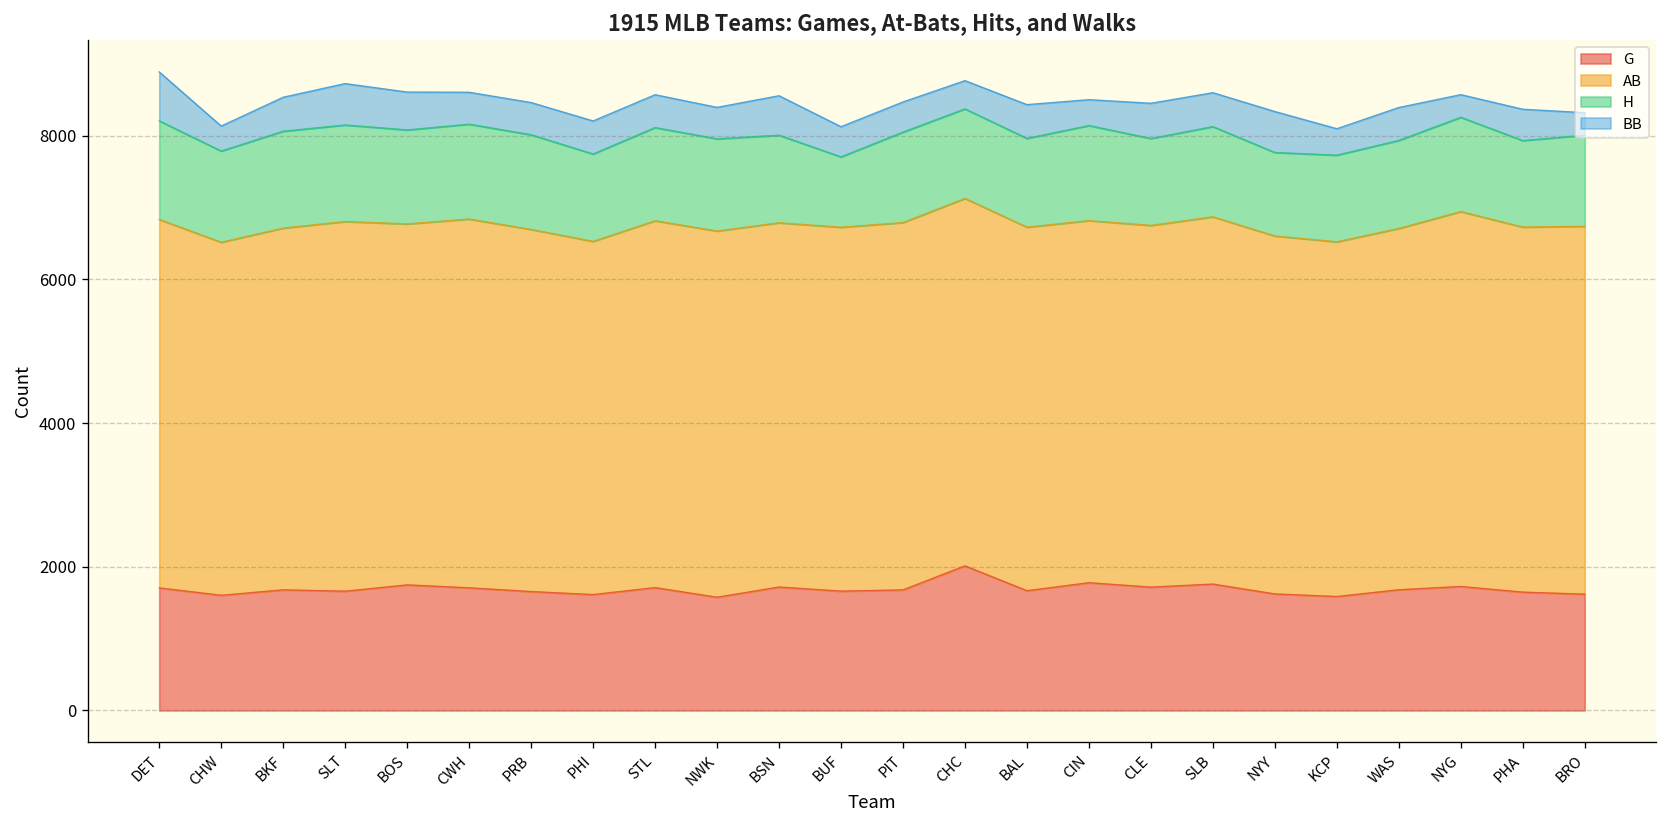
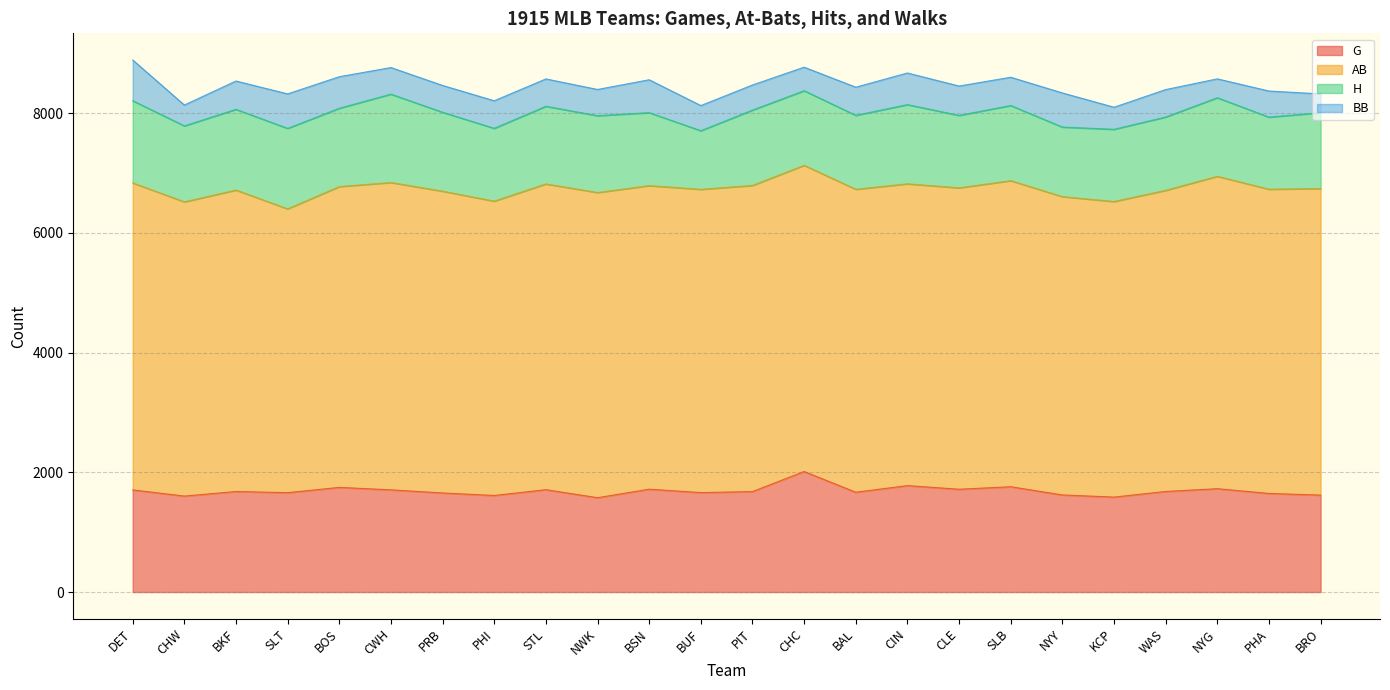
  {
    "G": {
      "DET": 1700,
      "CHW": 1600,
      "BKF": 1700,
      "SLT": 1700,
      "BOS": 1700,
      "CWH": 1700,
      "PRB": 1700,
      "PHI": 1600,
      "STL": 1700,
      "NWK": 1600,
      "BSN": 1700,
      "BUF": 1700,
      "PIT": 1700,
      "CHC": 2000,
      "BAL": 1700,
      "CIN": 1800,
      "CLE": 1700,
      "SLB": 1800,
      "NYY": 1600,
      "KCP": 1600,
      "WAS": 1700,
      "NYG": 1700,
      "PHA": 1600,
      "BRO": 1600
    },
    "AB": {
      "DET": 5100,
      "CHW": 4900,
      "BKF": 5000,
-     "SLT": 5100,
+     "SLT": 4700,
      "BOS": 5000,
      "CWH": 5100,
      "PRB": 5000,
      "PHI": 4900,
      "STL": 5100,
      "NWK": 5100,
      "BSN": 5100,
      "BUF": 5100,
      "PIT": 5100,
      "CHC": 5100,
      "BAL": 5100,
      "CIN": 5000,
      "CLE": 5000,
      "SLB": 5100,
      "NYY": 5000,
      "KCP": 4900,
      "WAS": 5000,
      "NYG": 5200,
      "PHA": 5100,
      "BRO": 5100
    },
    "H": {
      "DET": 1400,
      "CHW": 1300,
      "BKF": 1300,
      "SLT": 1300,
      "BOS": 1300,
-     "CWH": 1300,
+     "CWH": 1500,
      "PRB": 1300,
      "PHI": 1200,
      "STL": 1300,
      "NWK": 1300,
      "BSN": 1200,
      "BUF": 1000,
      "PIT": 1300,
      "CHC": 1200,
      "BAL": 1200,
      "CIN": 1300,
      "CLE": 1200,
      "SLB": 1300,
      "NYY": 1200,
      "KCP": 1200,
      "WAS": 1200,
      "NYG": 1300,
      "PHA": 1200
    },
    "BB": {
      "DET": 700,
      "CHW": 300,
      "BKF": 500,
      "SLT": 600,
      "BOS": 500,
      "CWH": 400,
      "PRB": 400,
      "PHI": 500,
      "STL": 500,
      "NWK": 400,
      "BSN": 500,
      "BUF": 400,
      "PIT": 400,
      "CHC": 400,
      "BAL": 500,
-     "CIN": 400,
+     "CIN": 500,
      "CLE": 500,
      "SLB": 500,
      "NYY": 600,
      "KCP": 400,
      "WAS": 500,
      "NYG": 300,
      "PHA": 400
    }
  }
